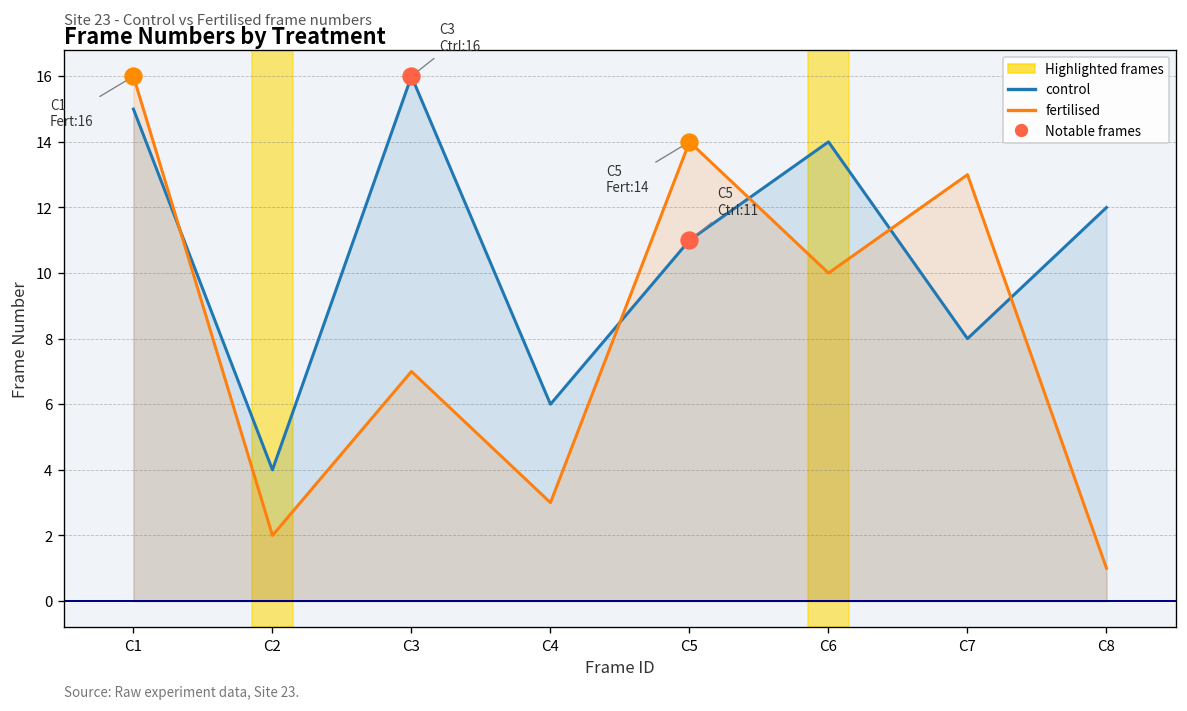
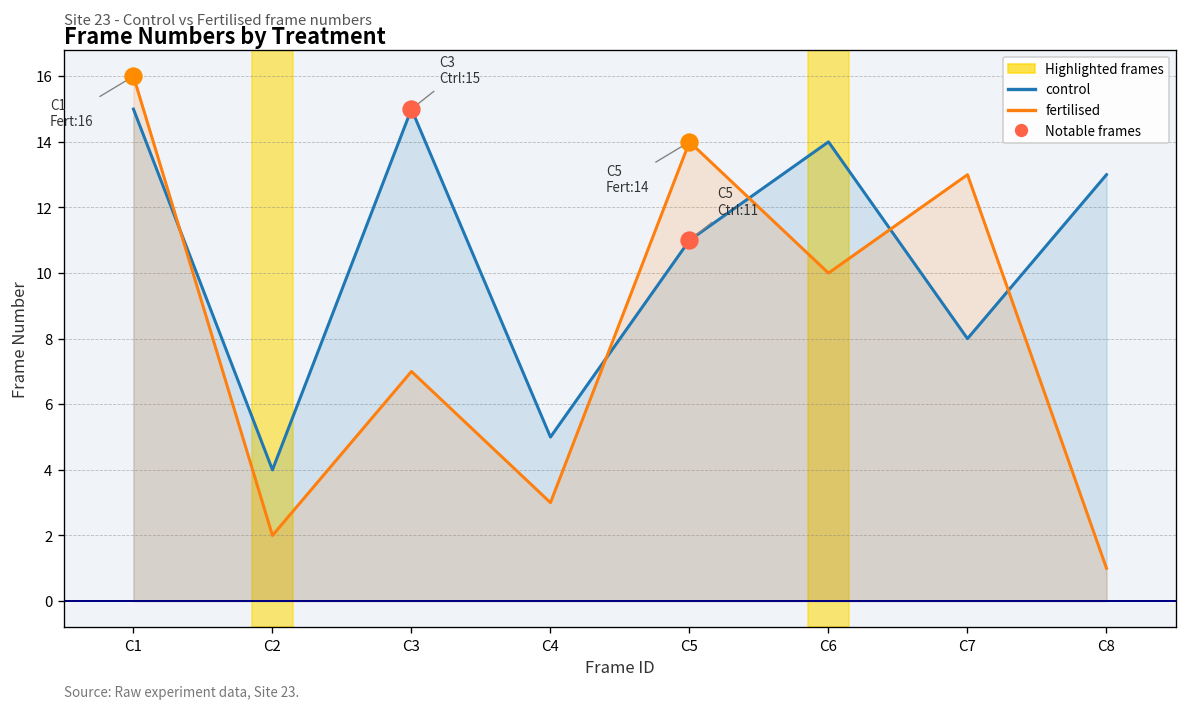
  {
    "control": {
-     "C3": 16,
-     "C4": 6,
-     "C8": 12
+     "C3": 15,
+     "C4": 5,
+     "C8": 13
    }
  }
